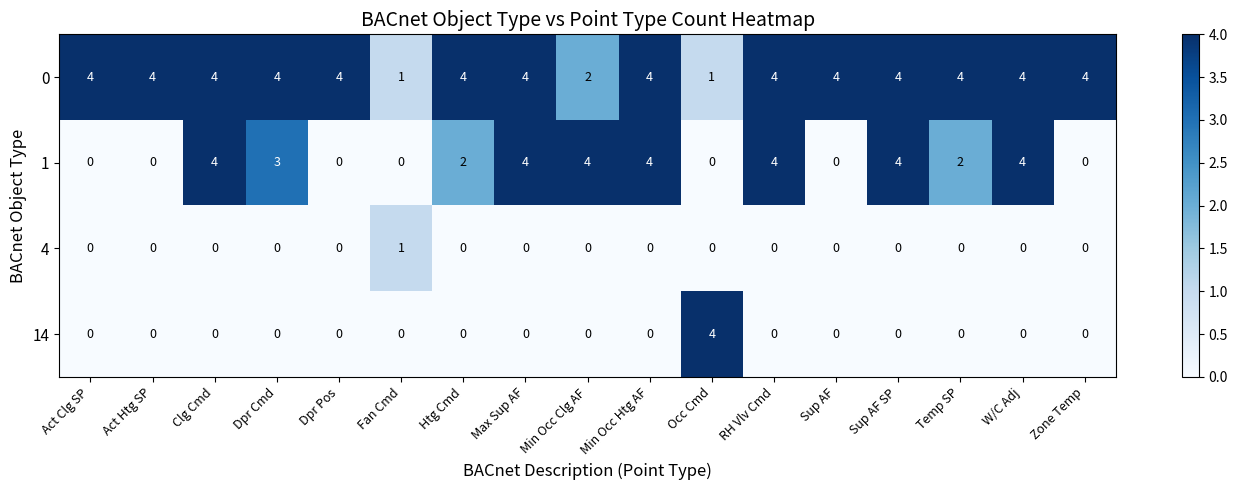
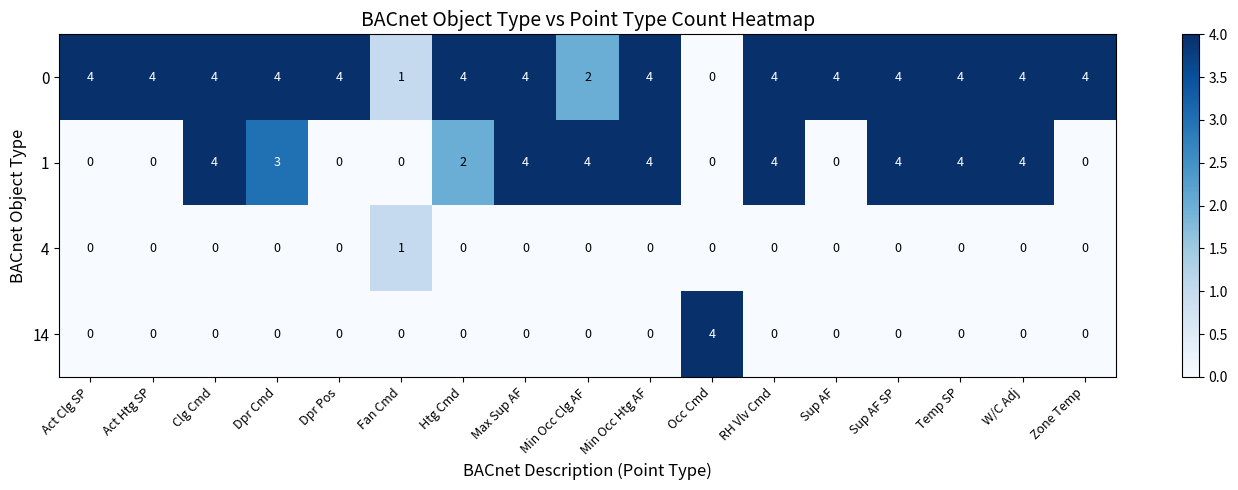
  {
    "0": {
      "Act Clg SP": 4,
      "Act Htg SP": 4,
      "Clg Cmd": 4,
      "Dpr Cmd": 4,
      "Dpr Pos": 4,
      "Fan Cmd": 1,
      "Htg Cmd": 4,
      "Max Sup AF": 4,
      "Min Occ Clg AF": 2,
      "Min Occ Htg AF": 4,
-     "Occ Cmd": 1,
+     "Occ Cmd": 0,
      "RH Vlv Cmd": 4,
      "Sup AF": 4,
      "Sup AF SP": 4,
      "Temp SP": 4,
      "W/C Adj": 4,
      "Zone Temp": 4
    },
    "1": {
      "Act Clg SP": 0,
      "Act Htg SP": 0,
      "Clg Cmd": 4,
      "Dpr Cmd": 3,
      "Dpr Pos": 0,
      "Fan Cmd": 0,
      "Htg Cmd": 2,
      "Max Sup AF": 4,
      "Min Occ Clg AF": 4,
      "Min Occ Htg AF": 4,
      "Occ Cmd": 0,
      "RH Vlv Cmd": 4,
      "Sup AF": 0,
      "Sup AF SP": 4,
-     "Temp SP": 2,
+     "Temp SP": 4,
      "W/C Adj": 4,
      "Zone Temp": 0
    },
    "4": {
      "Act Clg SP": 0,
      "Act Htg SP": 0,
      "Clg Cmd": 0,
      "Dpr Cmd": 0,
      "Dpr Pos": 0,
      "Fan Cmd": 1,
      "Htg Cmd": 0,
      "Max Sup AF": 0,
      "Min Occ Clg AF": 0,
      "Min Occ Htg AF": 0,
      "Occ Cmd": 0,
      "RH Vlv Cmd": 0,
      "Sup AF": 0,
      "Sup AF SP": 0,
      "Temp SP": 0,
      "W/C Adj": 0,
      "Zone Temp": 0
    },
    "14": {
      "Act Clg SP": 0,
      "Act Htg SP": 0,
      "Clg Cmd": 0,
      "Dpr Cmd": 0,
      "Dpr Pos": 0,
      "Fan Cmd": 0,
      "Htg Cmd": 0,
      "Max Sup AF": 0,
      "Min Occ Clg AF": 0,
      "Min Occ Htg AF": 0,
      "Occ Cmd": 4,
      "RH Vlv Cmd": 0,
      "Sup AF": 0,
      "Sup AF SP": 0,
      "Temp SP": 0,
      "W/C Adj": 0,
      "Zone Temp": 0
    }
  }
